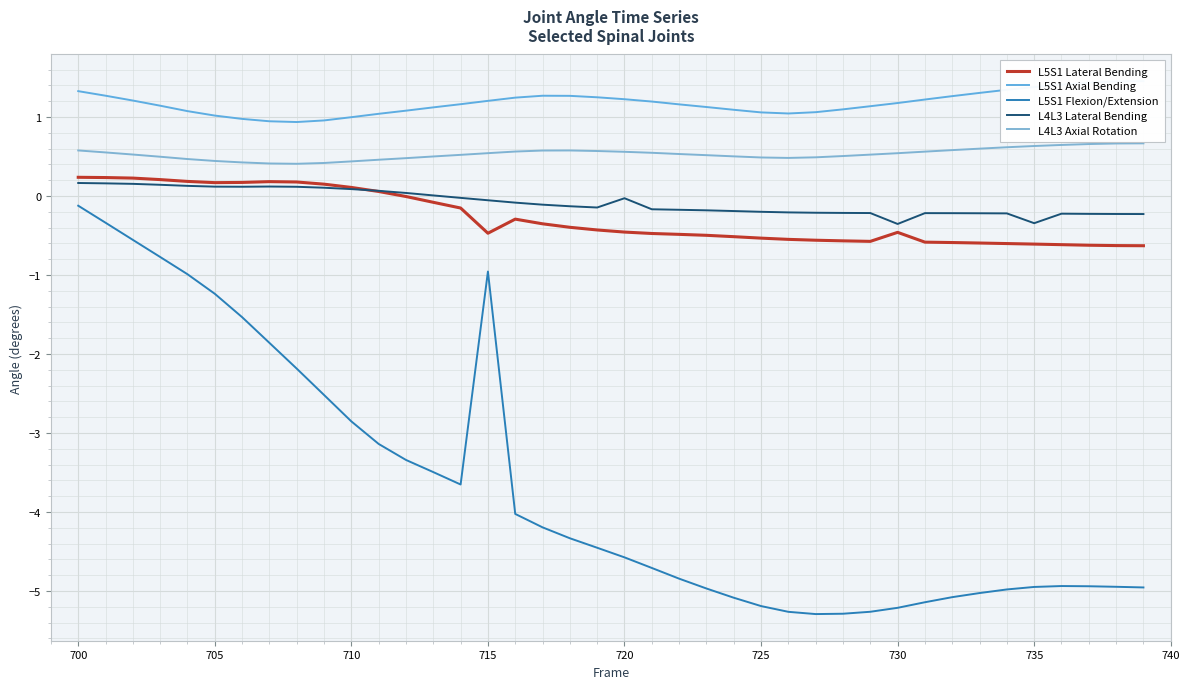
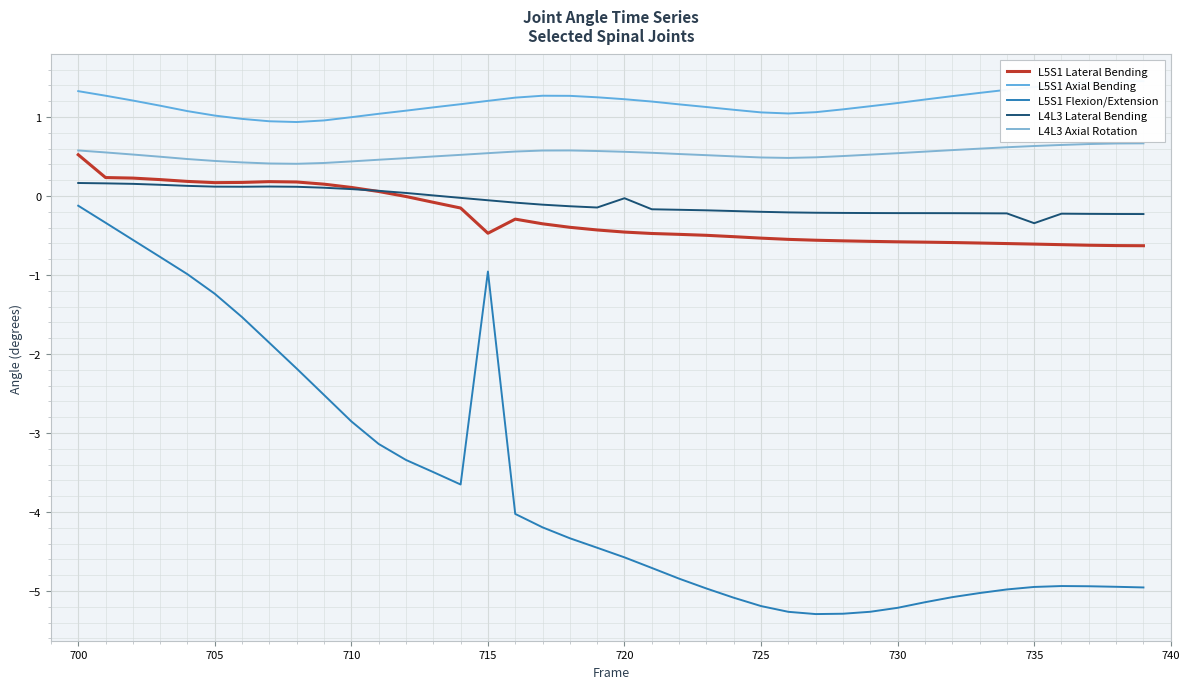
  {
    "L5S1 Lateral Bending": {
-     "700": 0.2,
+     "700": 0.5,
      "705": 0.2,
      "715": -0.5,
      "720": -0.5,
      "725": -0.5,
-     "730": -0.5,
+     "730": -0.6,
      "735": -0.6
    },
    "L5S1 Flexion/Extension": {
      "700": -0.1,
      "705": -1.2,
      "710": -2.9,
      "715": -1.0,
      "720": -4.6,
      "725": -5.2,
      "730": -5.2,
      "735": -4.9
    },
    "L4L3 Lateral Bending": {
      "700": 0.2,
      "705": 0.1,
      "715": -0.1,
      "720": 0.0,
      "725": -0.2,
-     "730": -0.4,
+     "730": -0.2,
      "735": -0.3
    }
  }
